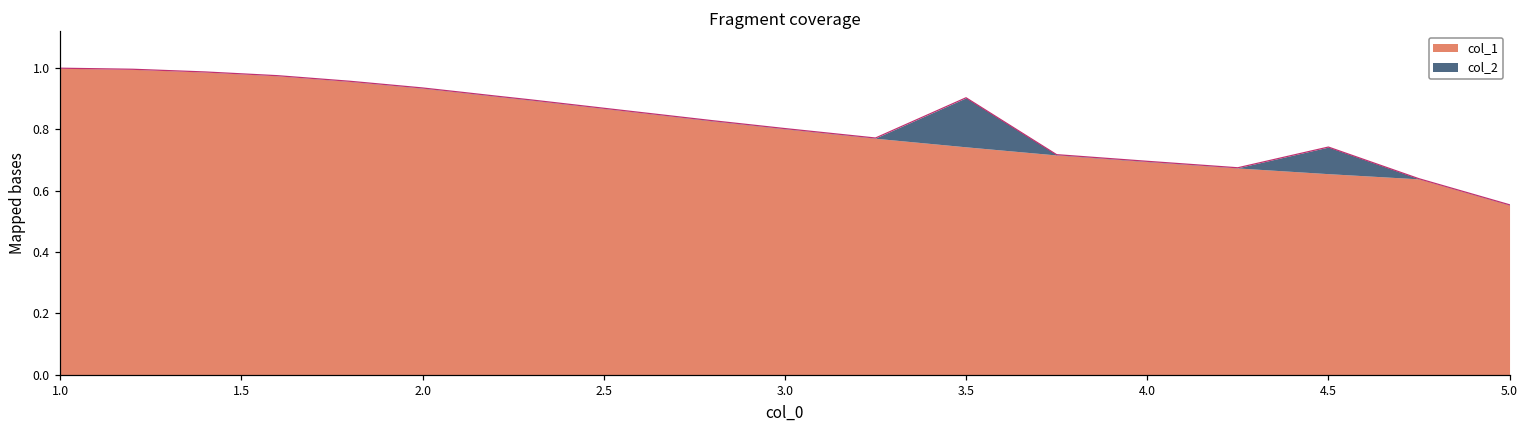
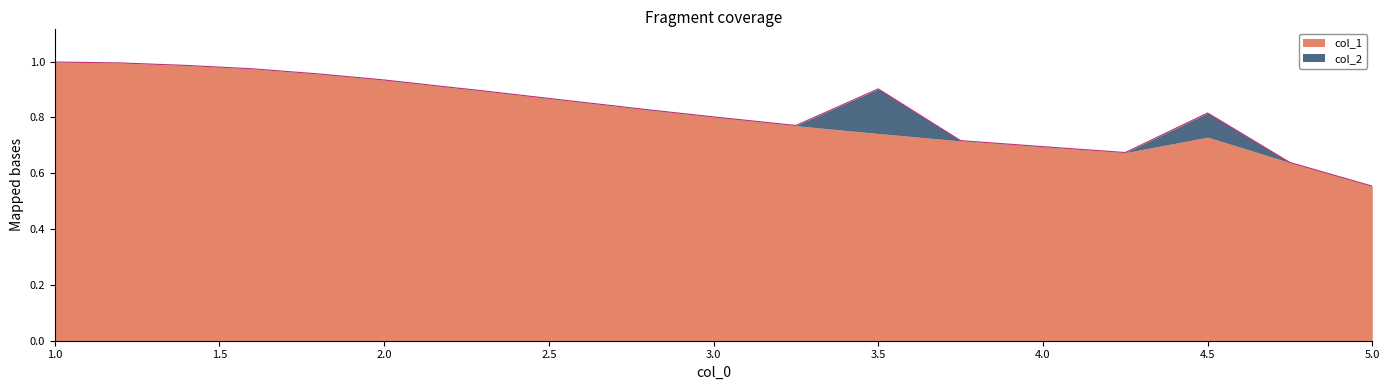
  {
    "col_1": {
      "3.5": 0.74,
-     "4.5": 0.66
+     "4.5": 0.73
    },
    "col_2": {
      "3.5": 0.16,
      "4.5": 0.09
    }
  }
